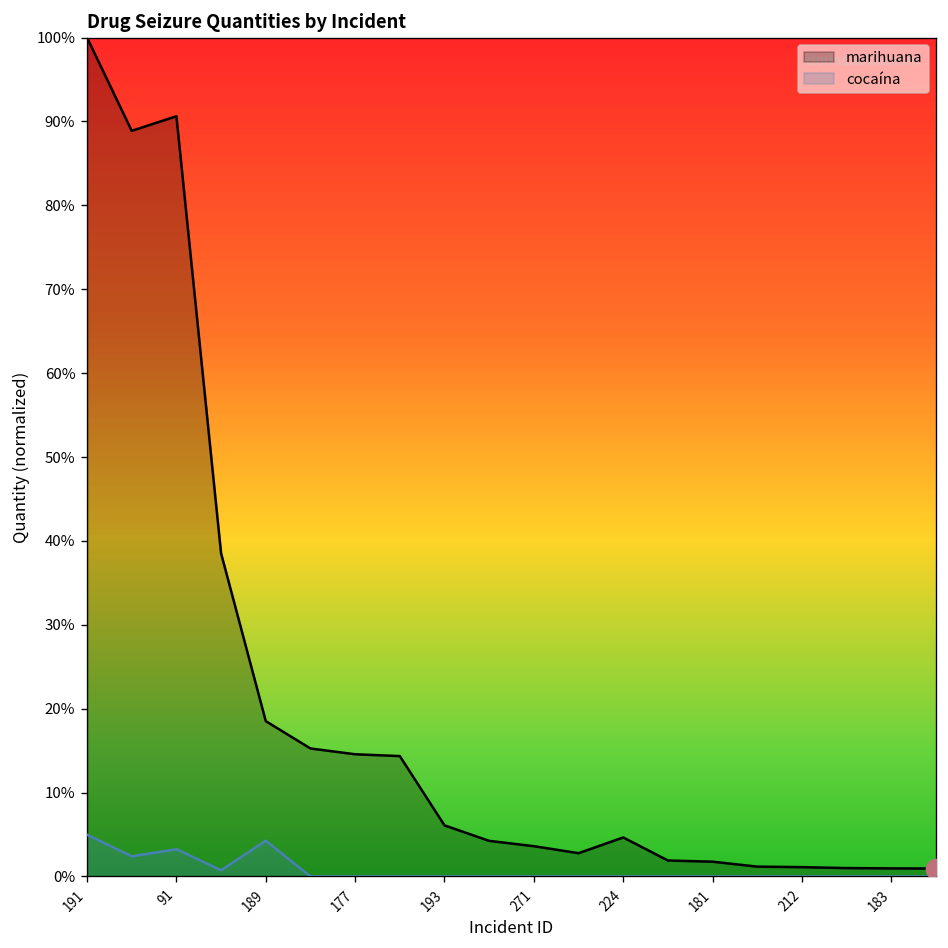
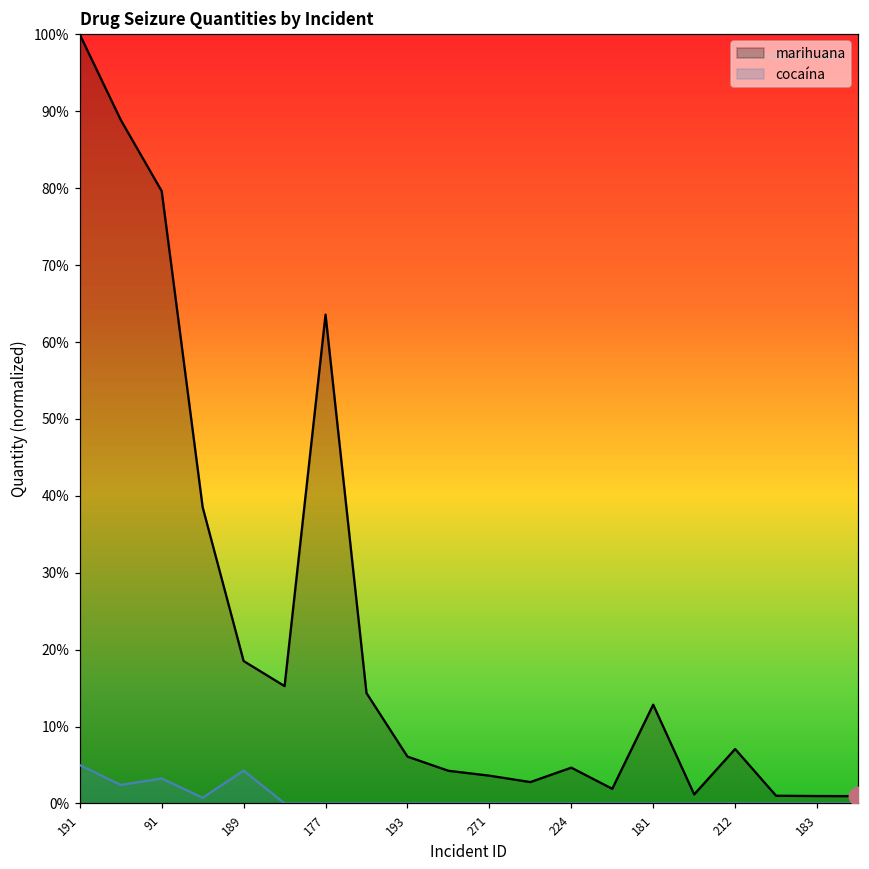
  {
    "marihuana": {
      "191": "100%",
-     "91": "91%",
+     "91": "80%",
      "189": "19%",
-     "177": "15%",
+     "177": "64%",
      "193": "6%",
      "271": "4%",
      "224": "5%",
-     "181": "2%",
-     "212": "1%",
+     "181": "13%",
+     "212": "7%",
      "183": "1%"
    },
    "cocaína": {
      "191": "5%",
      "91": "3%",
      "189": "4%",
      "177": "0%",
      "193": "0%",
      "271": "0%",
      "224": "0%",
      "181": "0%",
      "212": "0%",
      "183": "0%"
    }
  }
